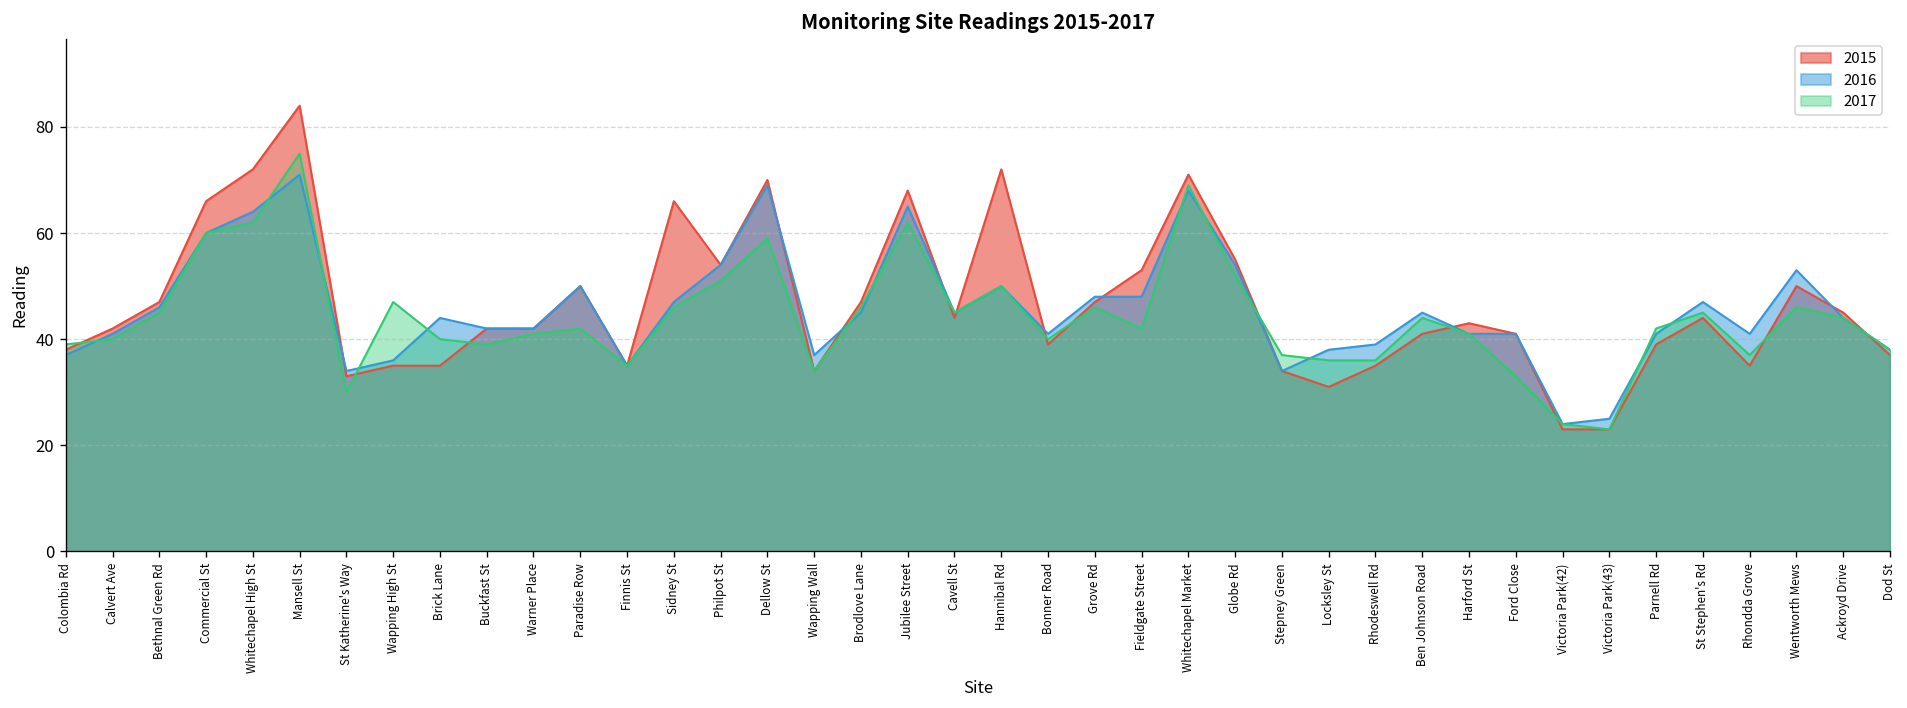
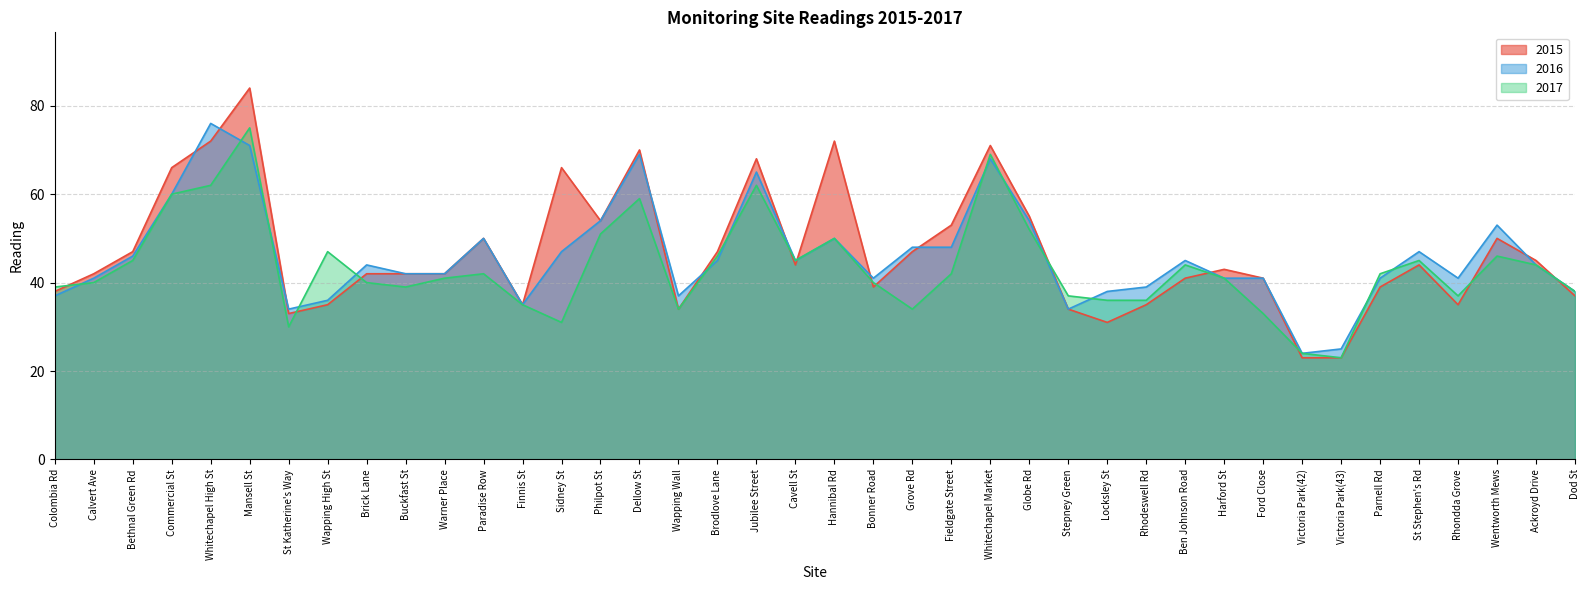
  {
    "2015": {
      "Colombia Rd": 38,
      "Calvert Ave": 42,
      "Bethnal Green Rd": 47,
      "Commercial St": 66,
      "Whitechapel High St": 72,
      "Mansell St": 84,
      "St Katherine's Way": 33,
      "Wapping High St": 35,
-     "Brick Lane": 35,
+     "Brick Lane": 42,
      "Sidney St": 66,
      "Dellow St": 70,
      "Brodlove Lane": 47,
      "Jubilee Street": 68,
      "Cavell St": 44,
      "Hannibal Rd": 72,
      "Bonner Road": 39,
      "Grove Rd": 47,
      "Fieldgate Street": 53,
      "Whitechapel Market": 71,
      "Globe Rd": 55,
      "Locksley St": 31,
      "Rhodeswell Rd": 35,
      "Ben Johnson Road": 41,
      "Harford St": 43,
      "Victoria Park(42)": 23,
      "Parnell Rd": 39,
      "St Stephen's Rd": 44,
      "Rhondda Grove": 35,
      "Wentworth Mews": 50,
      "Ackroyd Drive": 45,
      "Dod St": 37
    },
    "2016": {
      "Colombia Rd": 37,
      "Calvert Ave": 41,
      "Bethnal Green Rd": 46,
-     "Whitechapel High St": 64,
+     "Whitechapel High St": 76,
      "Mansell St": 71,
      "St Katherine's Way": 34,
      "Wapping High St": 36,
      "Brick Lane": 44,
      "Sidney St": 47,
      "Dellow St": 69,
      "Wapping Wall": 37,
      "Brodlove Lane": 45,
      "Jubilee Street": 65,
      "Bonner Road": 41,
      "Grove Rd": 48,
      "Fieldgate Street": 48,
      "Whitechapel Market": 68,
      "Globe Rd": 54,
      "Locksley St": 38,
      "Rhodeswell Rd": 39,
      "Ben Johnson Road": 45,
      "Victoria Park(43)": 25,
      "Parnell Rd": 41,
      "St Stephen's Rd": 47,
      "Rhondda Grove": 41,
      "Wentworth Mews": 53
    },
    "2017": {
      "Colombia Rd": 39,
      "Calvert Ave": 40,
      "Bethnal Green Rd": 45,
      "Whitechapel High St": 62,
      "Mansell St": 75,
      "St Katherine's Way": 30,
      "Wapping High St": 47,
      "Brick Lane": 40,
      "Buckfast St": 39,
      "Warner Place": 41,
      "Paradise Row": 42,
-     "Sidney St": 46,
+     "Sidney St": 31,
      "Philpot St": 51,
      "Dellow St": 59,
      "Brodlove Lane": 46,
      "Jubilee Street": 62,
      "Bonner Road": 40,
-     "Grove Rd": 46,
+     "Grove Rd": 34,
      "Fieldgate Street": 42,
      "Whitechapel Market": 69,
      "Globe Rd": 52,
      "Stepney Green": 37,
      "Locksley St": 36,
      "Rhodeswell Rd": 36,
      "Ben Johnson Road": 44,
      "Ford Close": 33,
      "Parnell Rd": 42,
      "St Stephen's Rd": 45,
      "Rhondda Grove": 37,
      "Wentworth Mews": 46
    }
  }
